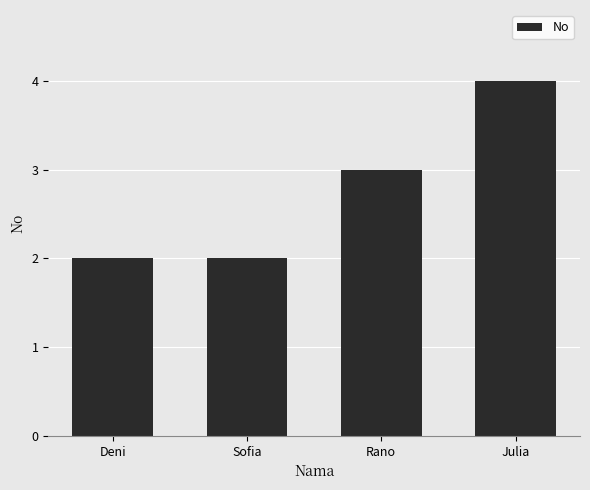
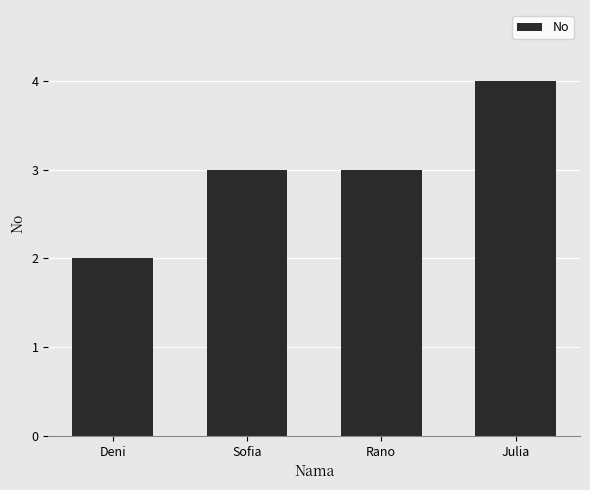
  {
    "Deni": 2,
-   "Sofia": 2,
+   "Sofia": 3,
    "Rano": 3,
    "Julia": 4
  }
